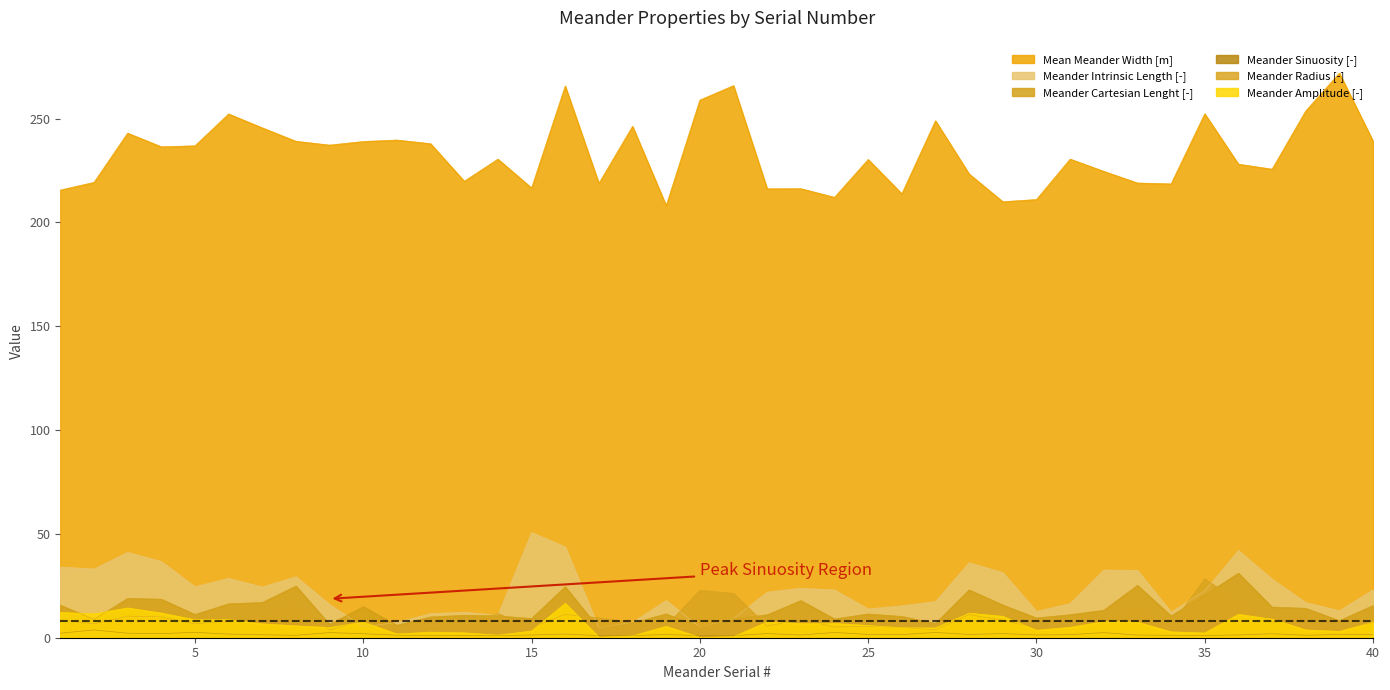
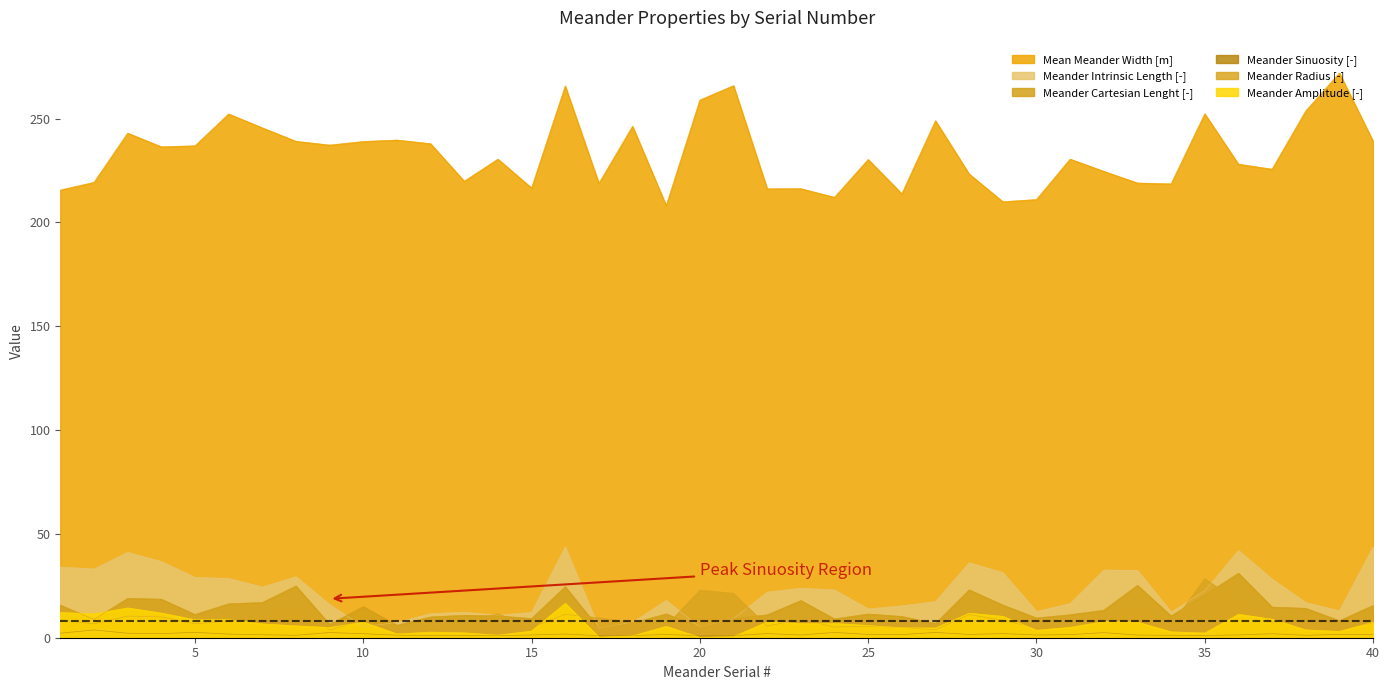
  {
    "Meander Intrinsic Length [-]": {
-     "5": 25,
+     "5": 29,
      "10": 5,
-     "15": 51,
+     "15": 12,
      "25": 14,
      "30": 13,
      "35": 23,
-     "40": 23
+     "40": 44
    }
  }
